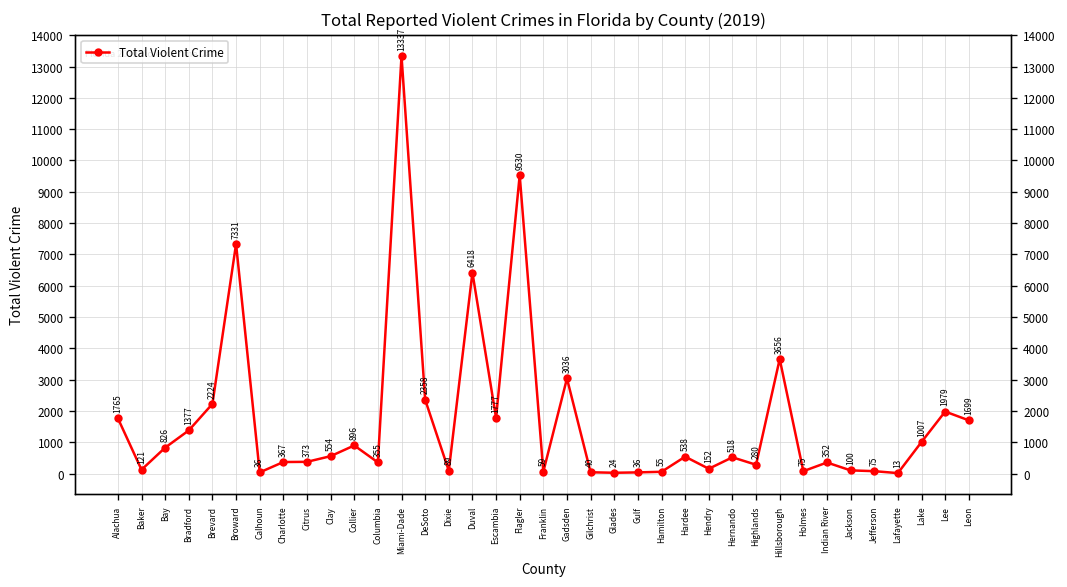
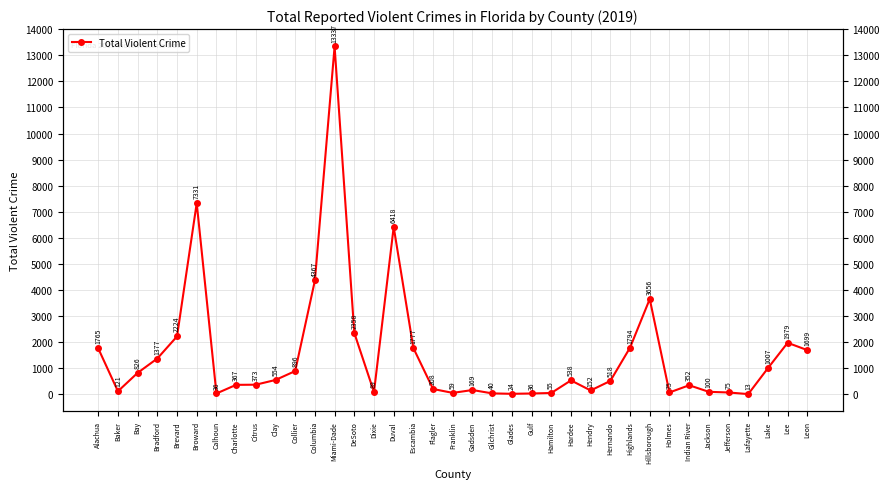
  {
    "Alachua": 1765,
    "Baker": 121,
    "Bay": 826,
    "Bradford": 1377,
    "Brevard": 2224,
    "Broward": 7331,
    "Calhoun": 36,
    "Charlotte": 367,
    "Citrus": 373,
    "Clay": 554,
    "Collier": 896,
-   "Columbia": 355,
+   "Columbia": 4367,
    "Miami-Dade": 13337,
    "DeSoto": 2358,
    "Dixie": 89,
    "Duval": 6418,
    "Escambia": 1777,
-   "Flagler": 9530,
+   "Flagler": 208,
    "Franklin": 59,
-   "Gadsden": 3036,
+   "Gadsden": 169,
    "Gilchrist": 40,
    "Glades": 24,
    "Gulf": 36,
    "Hamilton": 55,
    "Hardee": 538,
    "Hendry": 152,
    "Hernando": 518,
-   "Highlands": 280,
+   "Highlands": 1794,
    "Hillsborough": 3656,
    "Holmes": 75,
    "Indian River": 352,
    "Jackson": 100,
    "Jefferson": 75,
    "Lafayette": 13,
    "Lake": 1007,
    "Lee": 1979,
    "Leon": 1699
  }
